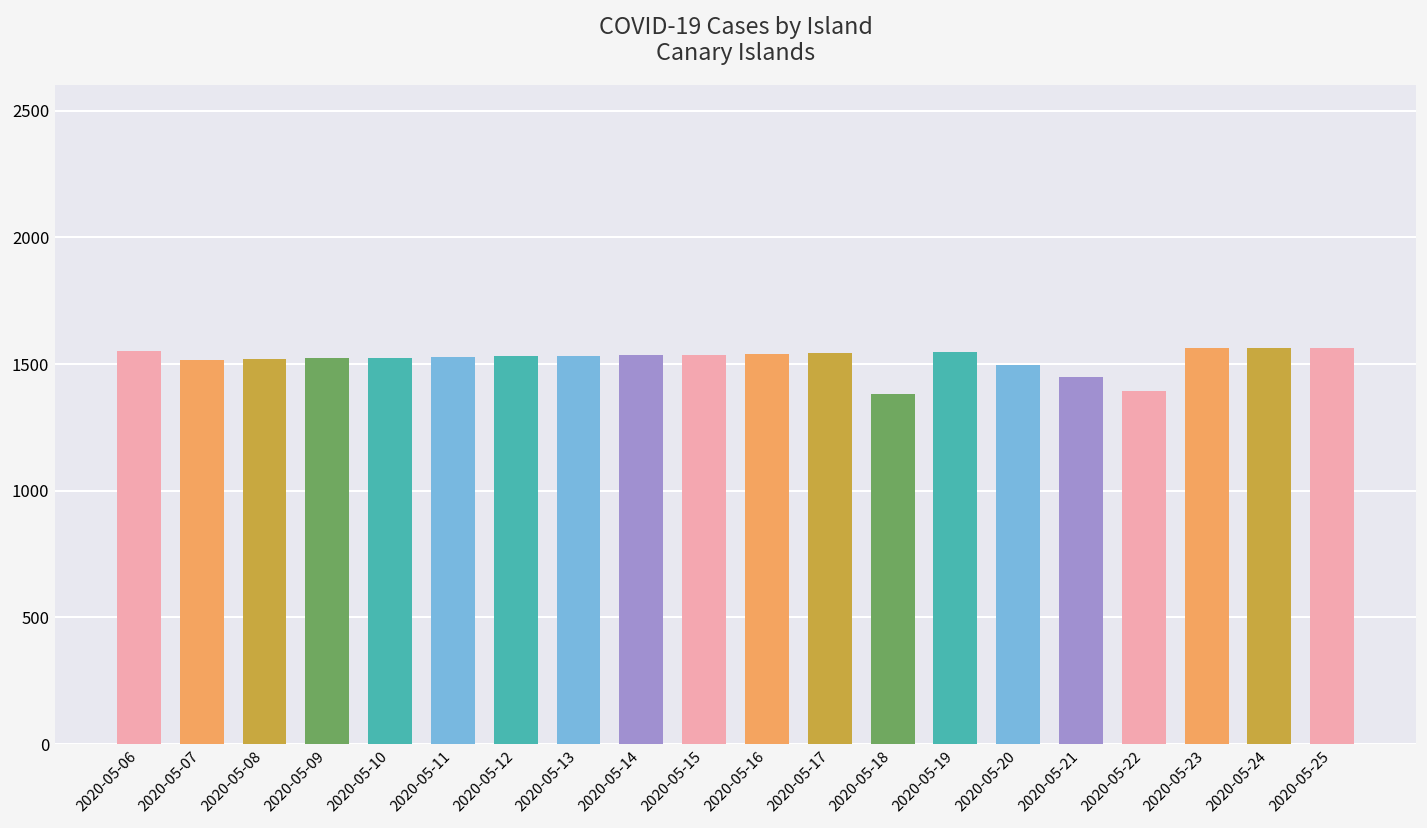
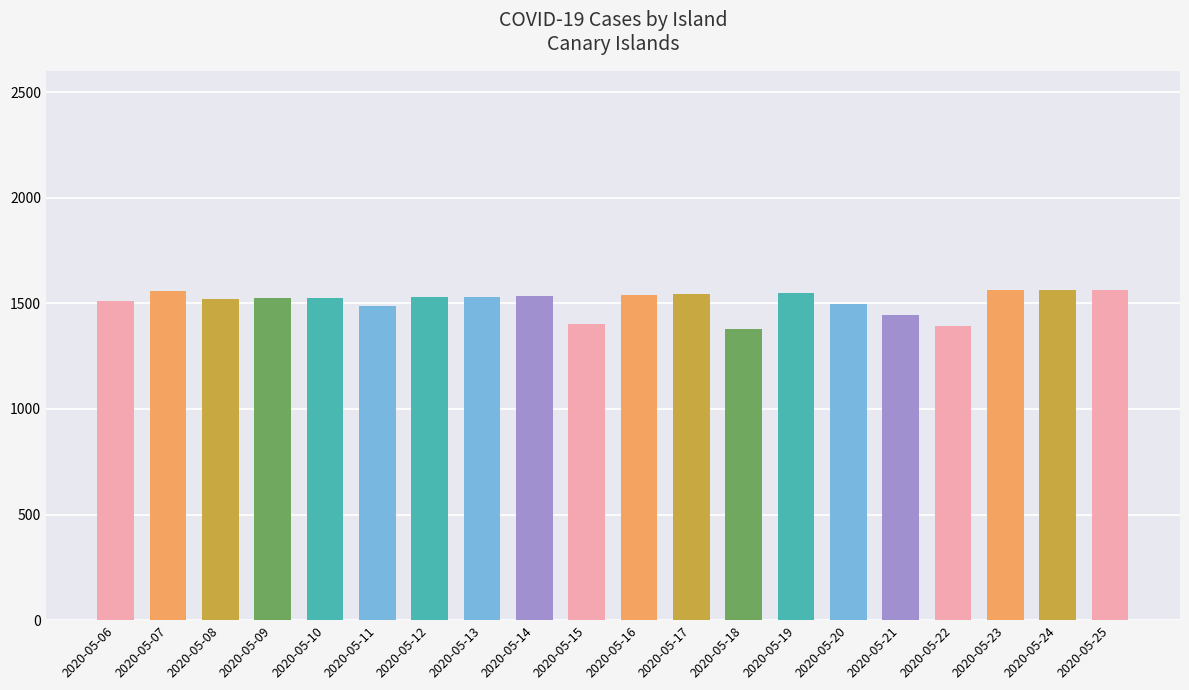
  {
-   "2020-05-06": 1550,
-   "2020-05-07": 1520,
+   "2020-05-06": 1510,
+   "2020-05-07": 1560,
    "2020-05-08": 1520,
    "2020-05-09": 1520,
    "2020-05-10": 1530,
-   "2020-05-11": 1530,
+   "2020-05-11": 1490,
    "2020-05-12": 1530,
    "2020-05-13": 1530,
    "2020-05-14": 1530,
-   "2020-05-15": 1540,
+   "2020-05-15": 1400,
    "2020-05-16": 1540,
    "2020-05-17": 1540,
    "2020-05-18": 1380,
    "2020-05-19": 1550,
    "2020-05-20": 1500,
    "2020-05-21": 1450,
    "2020-05-22": 1390,
    "2020-05-23": 1560,
    "2020-05-24": 1560,
    "2020-05-25": 1560
  }
